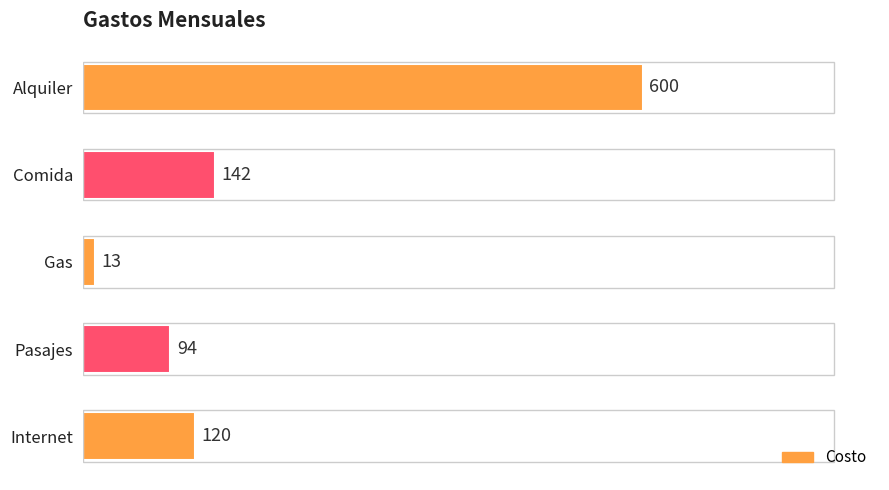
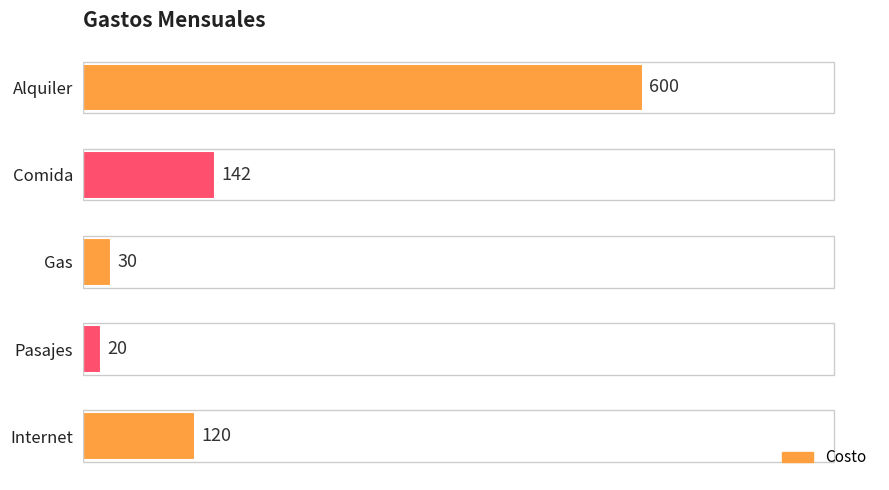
  {
    "Alquiler": 600,
    "Comida": 142,
-   "Gas": 13,
-   "Pasajes": 94,
+   "Gas": 30,
+   "Pasajes": 20,
    "Internet": 120
  }
